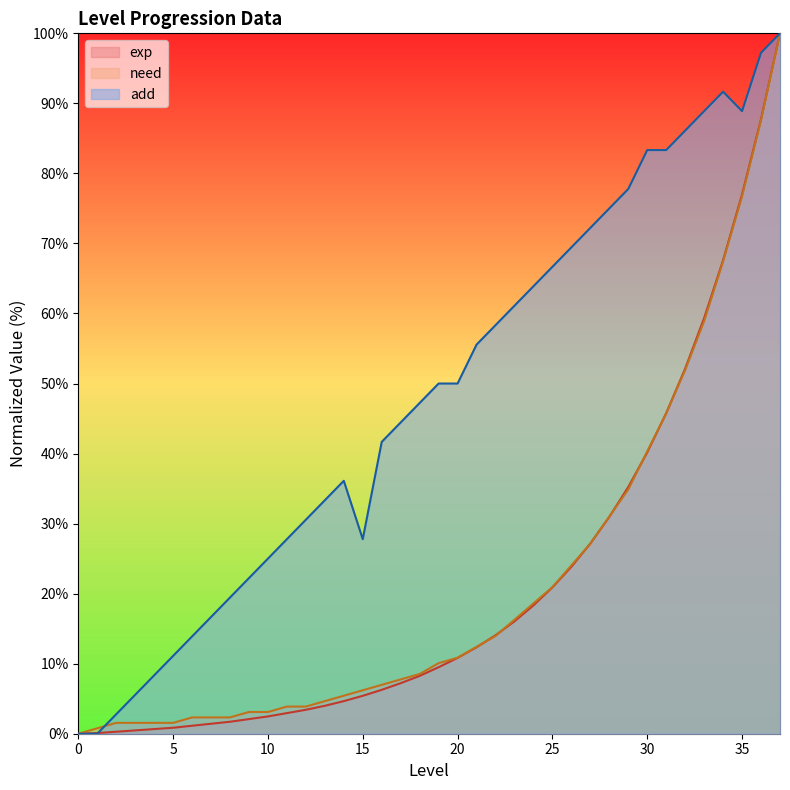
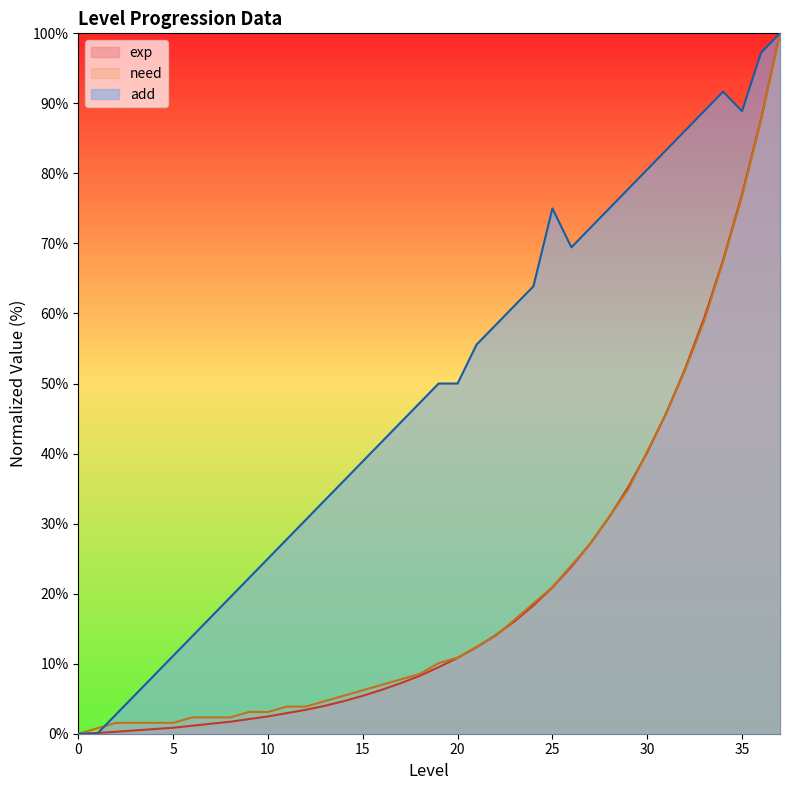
  {
    "add": {
      "5": "11%",
      "10": "25%",
-     "15": "28%",
+     "15": "39%",
      "20": "50%",
-     "25": "67%",
-     "30": "83%",
+     "25": "75%",
+     "30": "81%",
      "35": "89%"
    }
  }
